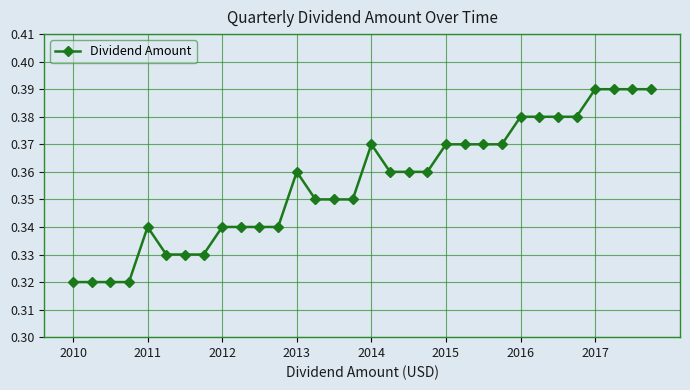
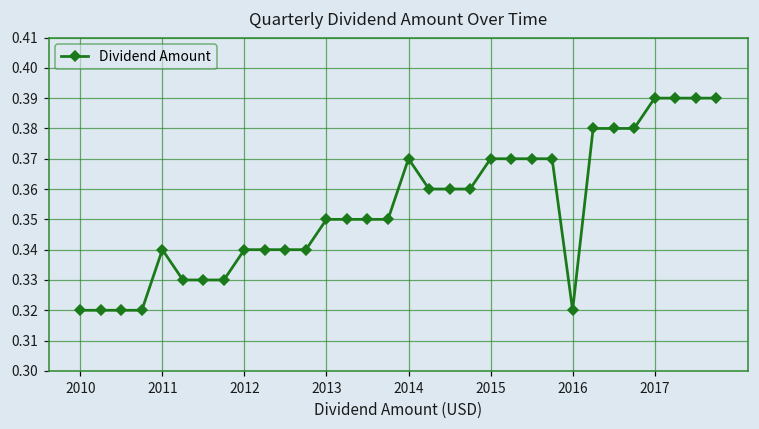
  {
    "2010": 0.32,
    "2011": 0.34,
    "2012": 0.34,
-   "2013": 0.36,
+   "2013": 0.35,
    "2014": 0.37,
    "2015": 0.37,
-   "2016": 0.38,
+   "2016": 0.32,
    "2017": 0.39
  }
